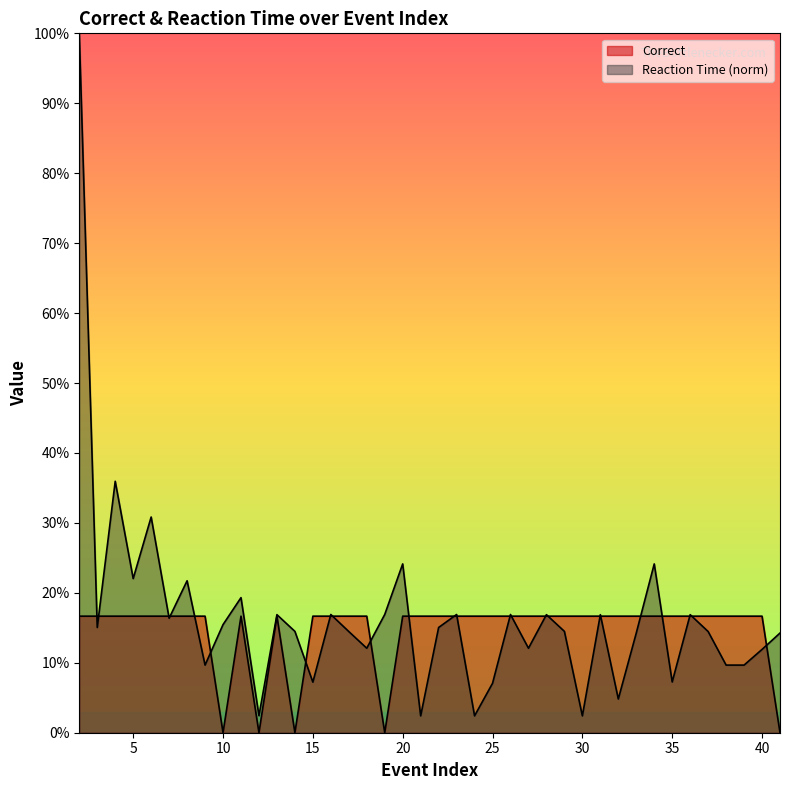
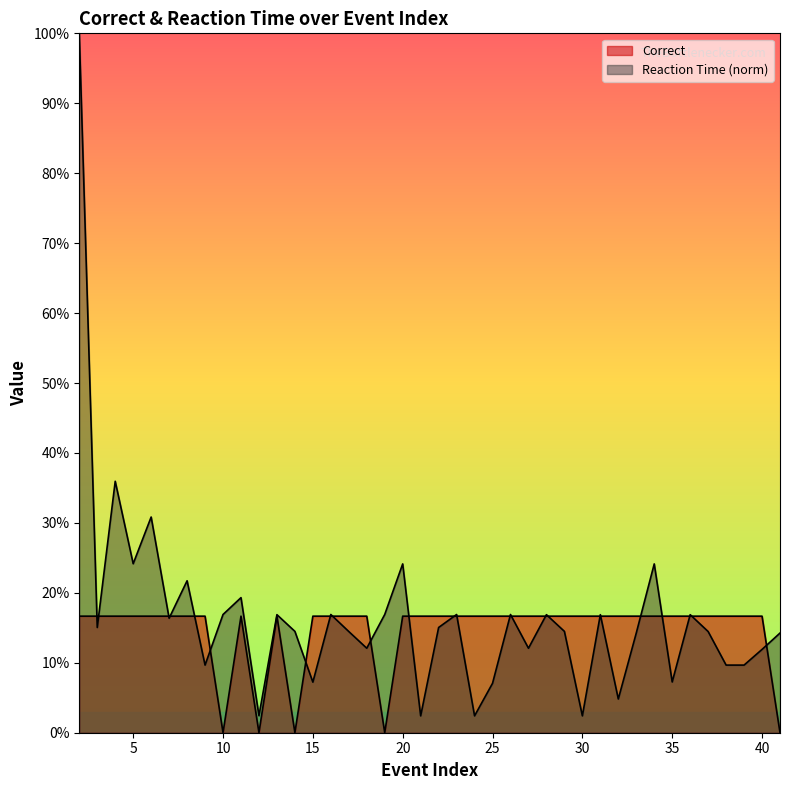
  {
    "Correct": {
      "5": "17%",
      "15": "17%",
      "20": "17%",
      "25": "17%",
      "30": "17%",
      "35": "17%",
      "40": "17%"
    },
    "Reaction Time (norm)": {
-     "5": "22%",
-     "10": "15%",
+     "5": "24%",
+     "10": "17%",
      "15": "7%",
      "20": "24%",
      "25": "7%",
      "35": "7%",
      "40": "12%"
    }
  }
